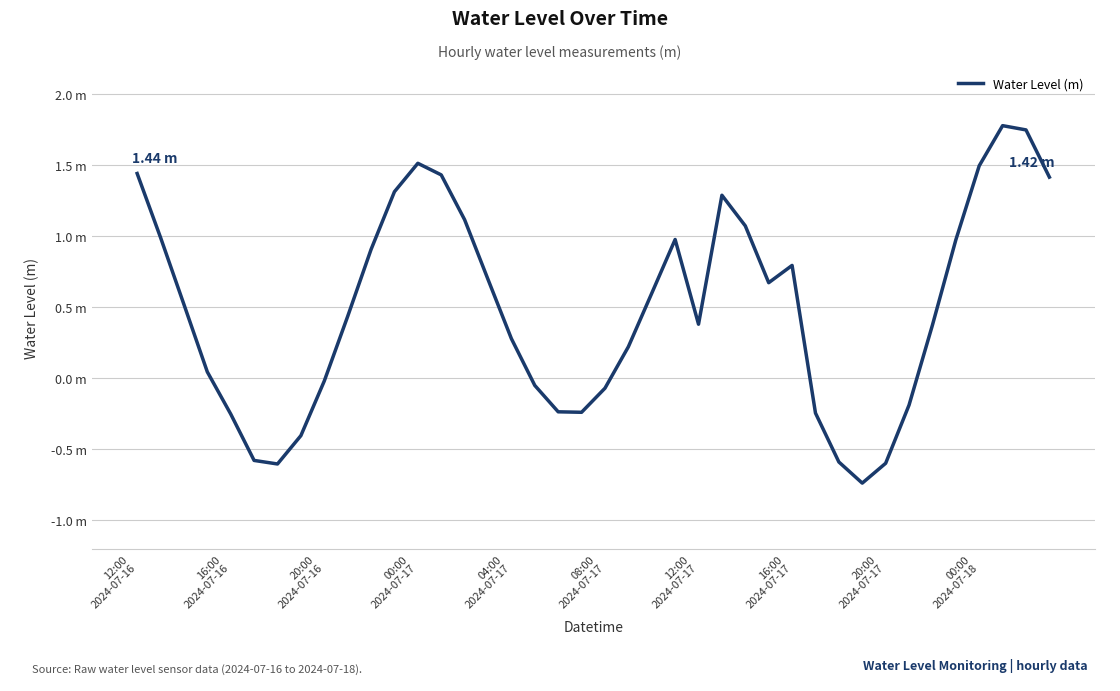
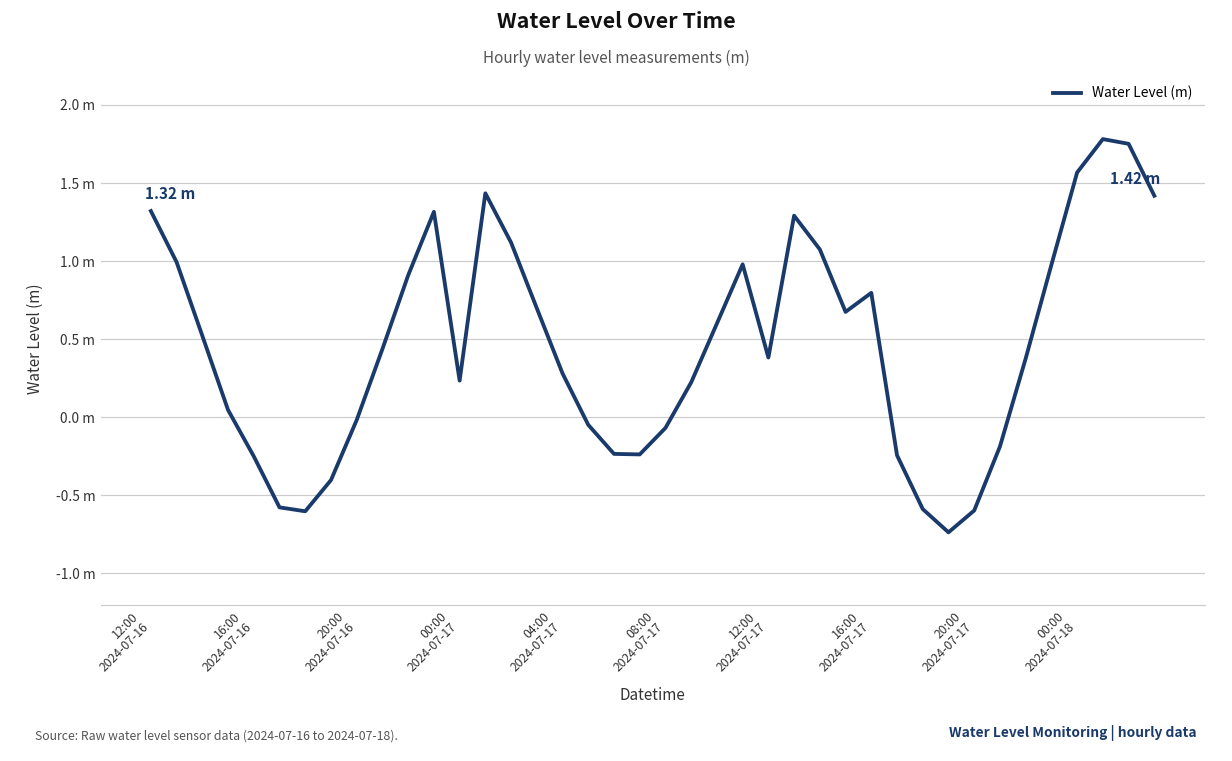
  {
-   "12:00 2024-07-16": "1.44",
-   "00:00 2024-07-17": "1.51 m",
-   "00:00 2024-07-18": "1.50 m"
+   "12:00 2024-07-16": "1.32",
+   "00:00 2024-07-17": "0.23 m",
+   "00:00 2024-07-18": "1.57 m"
  }
